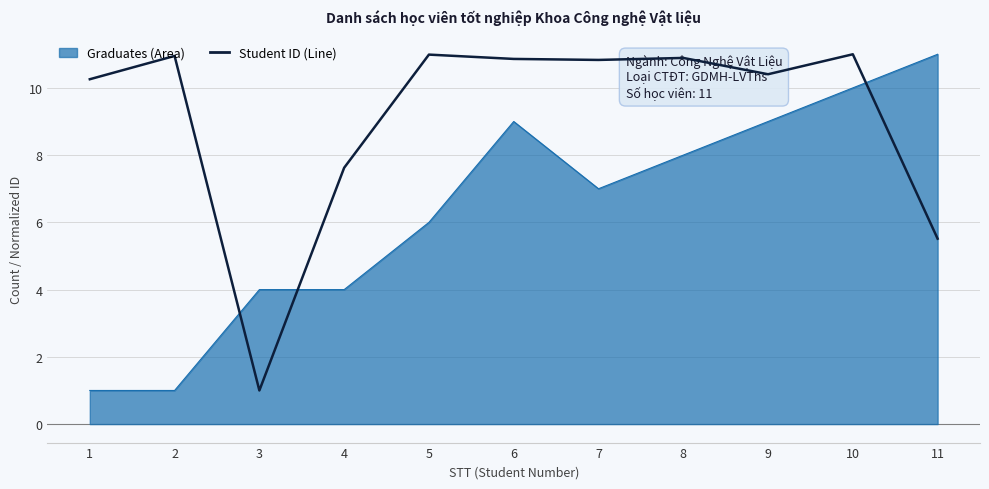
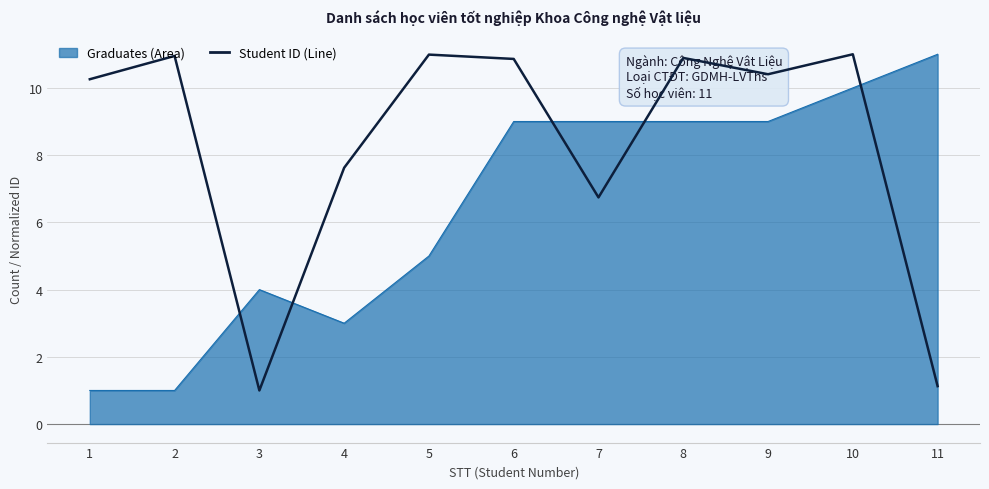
  {
    "Graduates (Area)": {
      "1": 1,
      "2": 1,
      "3": 4,
-     "4": 4,
-     "5": 6,
+     "4": 3,
+     "5": 5,
      "6": 9,
-     "7": 7,
-     "8": 8,
+     "7": 9,
+     "8": 9,
      "9": 9,
      "10": 10,
      "11": 11
    },
    "Student ID (Line)": {
      "1": 10.3,
      "2": 11.0,
      "3": 1.0,
      "4": 7.6,
      "5": 11.0,
      "6": 10.9,
-     "7": 10.8,
+     "7": 6.7,
      "10": 11.0,
-     "11": 5.5
+     "11": 1.1
    }
  }
